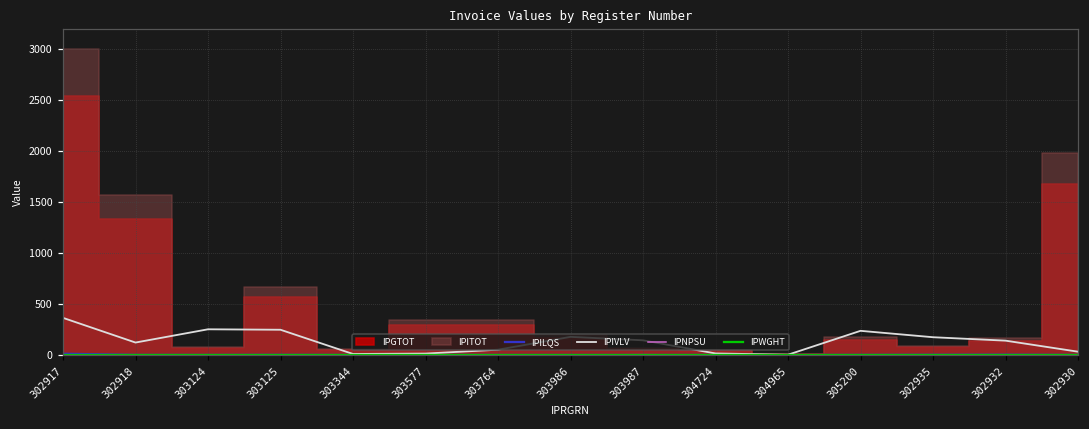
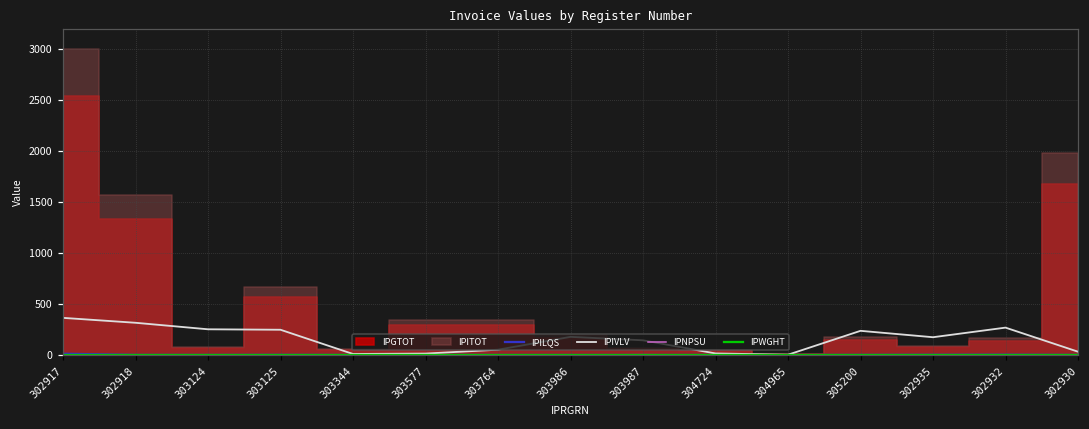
  {
    "IPIVLV": {
      "302917": 400,
-     "302918": 100,
+     "302918": 300,
      "303124": 300,
      "303125": 200,
      "305200": 200,
      "302935": 200,
-     "302932": 100,
+     "302932": 300,
      "302930": 0
    }
  }
